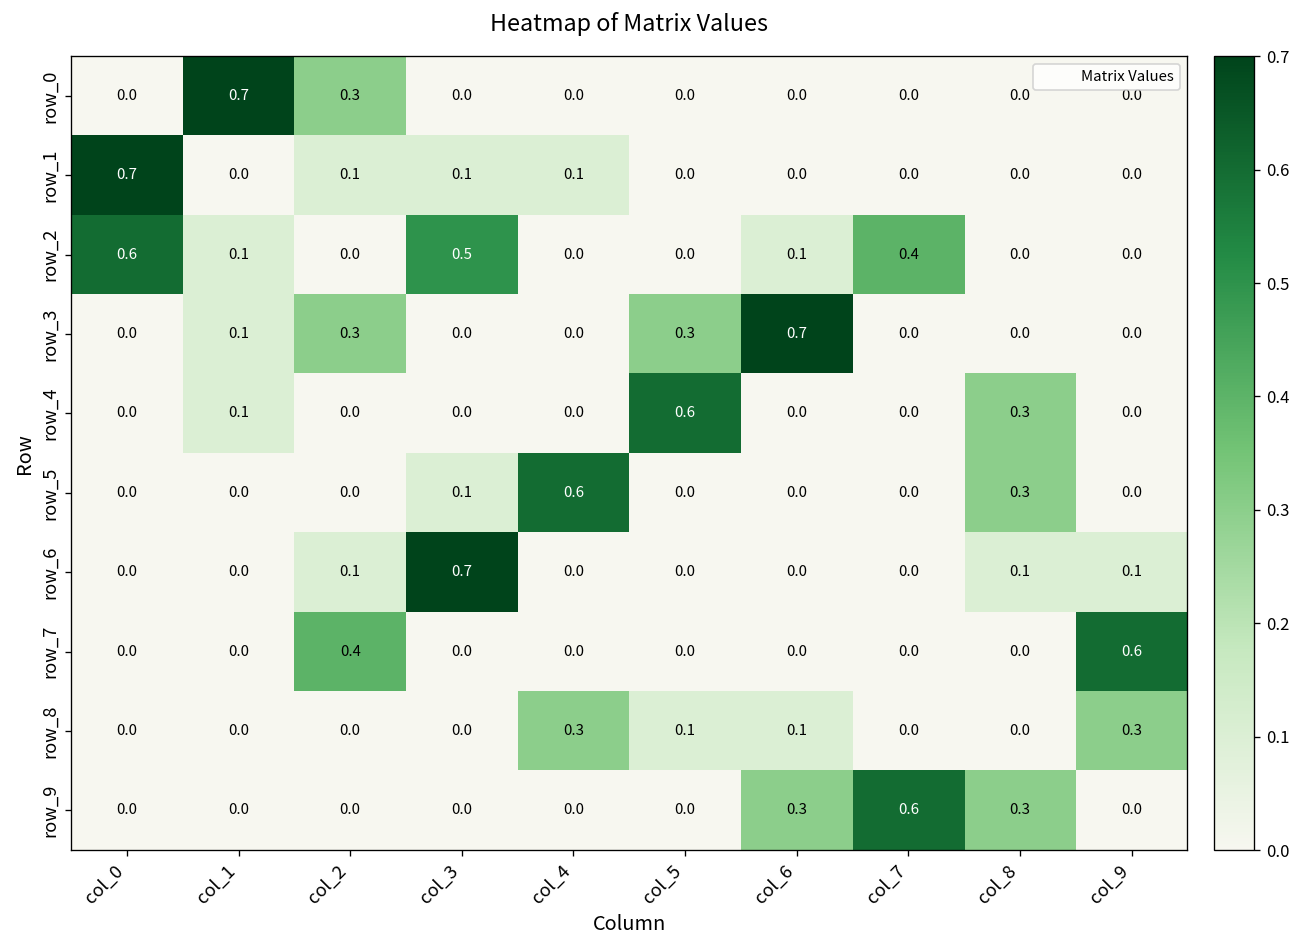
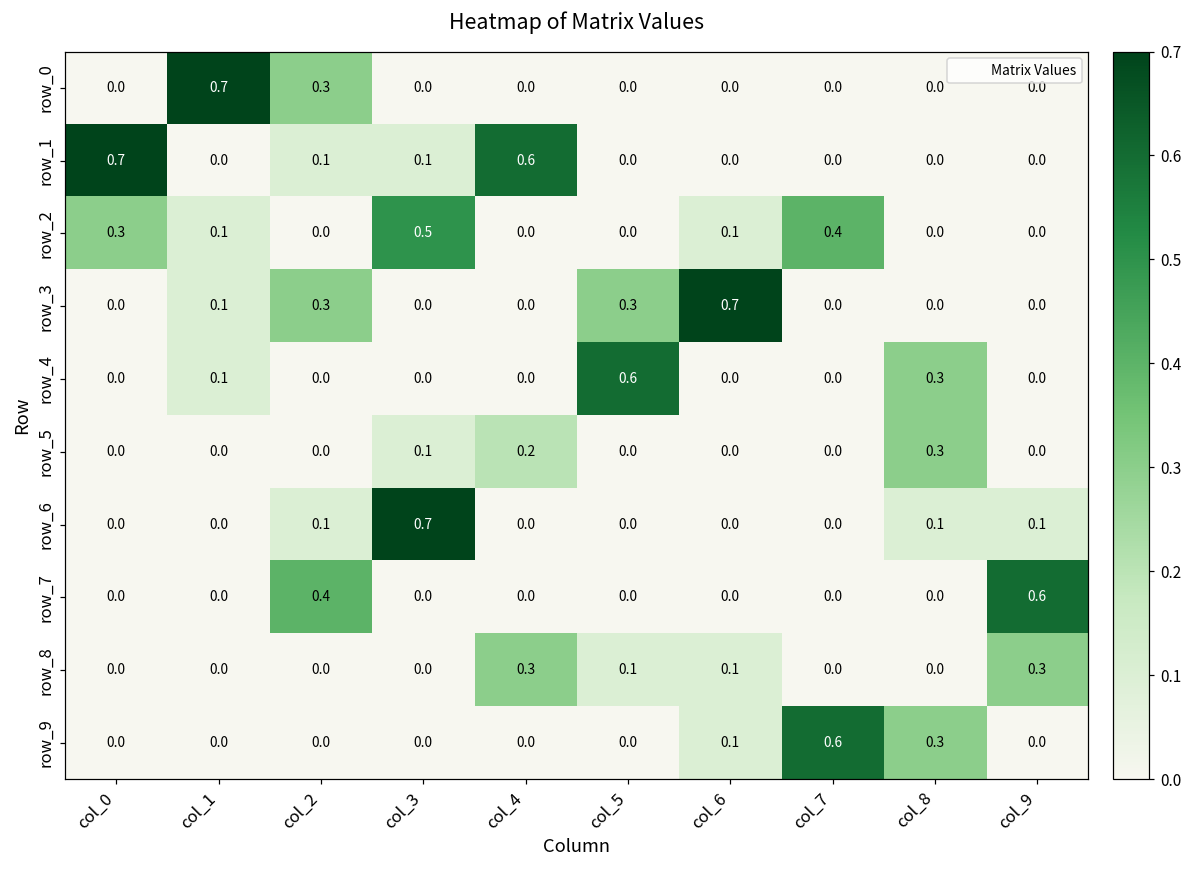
  {
    "row_0": {
      "col_0": 0.0,
      "col_1": 0.7,
      "col_2": 0.3,
      "col_3": 0.0,
      "col_4": 0.0,
      "col_5": 0.0,
      "col_6": 0.0,
      "col_7": 0.0,
      "col_8": 0.0
    },
    "row_1": {
      "col_0": 0.7,
      "col_1": 0.0,
      "col_2": 0.1,
      "col_3": 0.1,
-     "col_4": 0.1,
+     "col_4": 0.6,
      "col_5": 0.0,
      "col_6": 0.0,
      "col_7": 0.0,
      "col_8": 0.0,
      "col_9": 0.0
    },
    "row_2": {
-     "col_0": 0.6,
+     "col_0": 0.3,
      "col_1": 0.1,
      "col_2": 0.0,
      "col_3": 0.5,
      "col_4": 0.0,
      "col_5": 0.0,
      "col_6": 0.1,
      "col_7": 0.4,
      "col_8": 0.0,
      "col_9": 0.0
    },
    "row_3": {
      "col_0": 0.0,
      "col_1": 0.1,
      "col_2": 0.3,
      "col_3": 0.0,
      "col_4": 0.0,
      "col_5": 0.3,
      "col_6": 0.7,
      "col_7": 0.0,
      "col_8": 0.0,
      "col_9": 0.0
    },
    "row_4": {
      "col_0": 0.0,
      "col_1": 0.1,
      "col_2": 0.0,
      "col_3": 0.0,
      "col_4": 0.0,
      "col_5": 0.6,
      "col_6": 0.0,
      "col_7": 0.0,
      "col_8": 0.3,
      "col_9": 0.0
    },
    "row_5": {
      "col_0": 0.0,
      "col_1": 0.0,
      "col_2": 0.0,
      "col_3": 0.1,
-     "col_4": 0.6,
+     "col_4": 0.2,
      "col_5": 0.0,
      "col_6": 0.0,
      "col_7": 0.0,
      "col_8": 0.3,
      "col_9": 0.0
    },
    "row_6": {
      "col_0": 0.0,
      "col_1": 0.0,
      "col_2": 0.1,
      "col_3": 0.7,
      "col_4": 0.0,
      "col_5": 0.0,
      "col_6": 0.0,
      "col_7": 0.0,
      "col_8": 0.1,
      "col_9": 0.1
    },
    "row_7": {
      "col_0": 0.0,
      "col_1": 0.0,
      "col_2": 0.4,
      "col_3": 0.0,
      "col_4": 0.0,
      "col_5": 0.0,
      "col_6": 0.0,
      "col_7": 0.0,
      "col_8": 0.0,
      "col_9": 0.6
    },
    "row_8": {
      "col_0": 0.0,
      "col_1": 0.0,
      "col_2": 0.0,
      "col_3": 0.0,
      "col_4": 0.3,
      "col_5": 0.1,
      "col_6": 0.1,
      "col_7": 0.0,
      "col_8": 0.0,
      "col_9": 0.3
    },
    "row_9": {
      "col_0": 0.0,
      "col_1": 0.0,
      "col_2": 0.0,
      "col_3": 0.0,
      "col_4": 0.0,
      "col_5": 0.0,
-     "col_6": 0.3,
+     "col_6": 0.1,
      "col_7": 0.6,
      "col_8": 0.3,
      "col_9": 0.0
    }
  }
